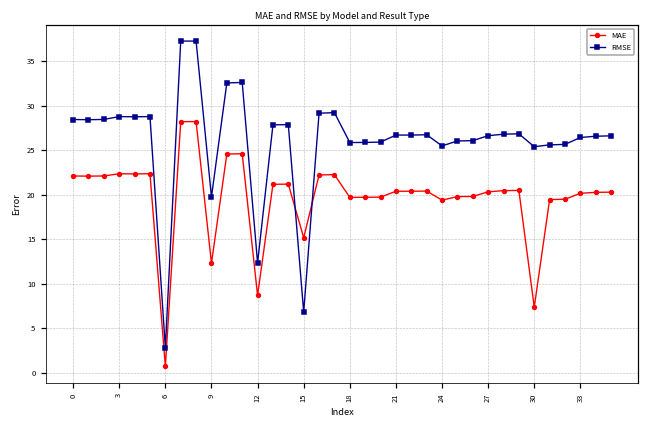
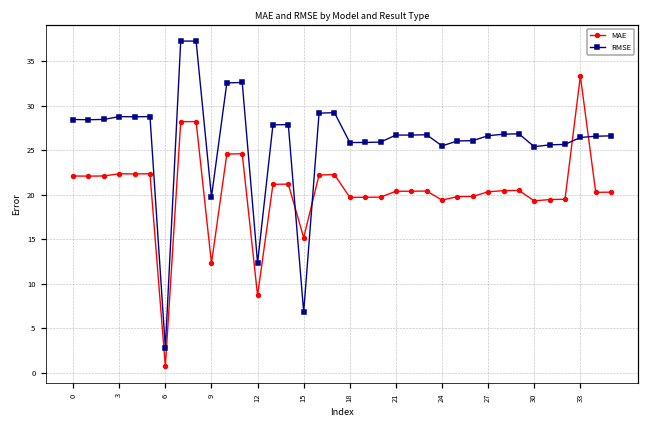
  {
    "MAE": {
      "0": 22,
      "3": 22,
      "6": 1,
      "9": 12,
      "12": 9,
      "15": 15,
      "18": 20,
      "21": 20,
      "24": 19,
      "27": 20,
-     "30": 7,
-     "33": 20
+     "30": 19,
+     "33": 33
    },
    "RMSE": {
      "0": 28,
      "3": 29,
      "6": 3,
      "9": 20,
      "12": 12,
      "15": 7,
      "18": 26,
      "21": 27,
      "24": 25,
      "27": 27,
      "30": 25,
      "33": 26
    }
  }
